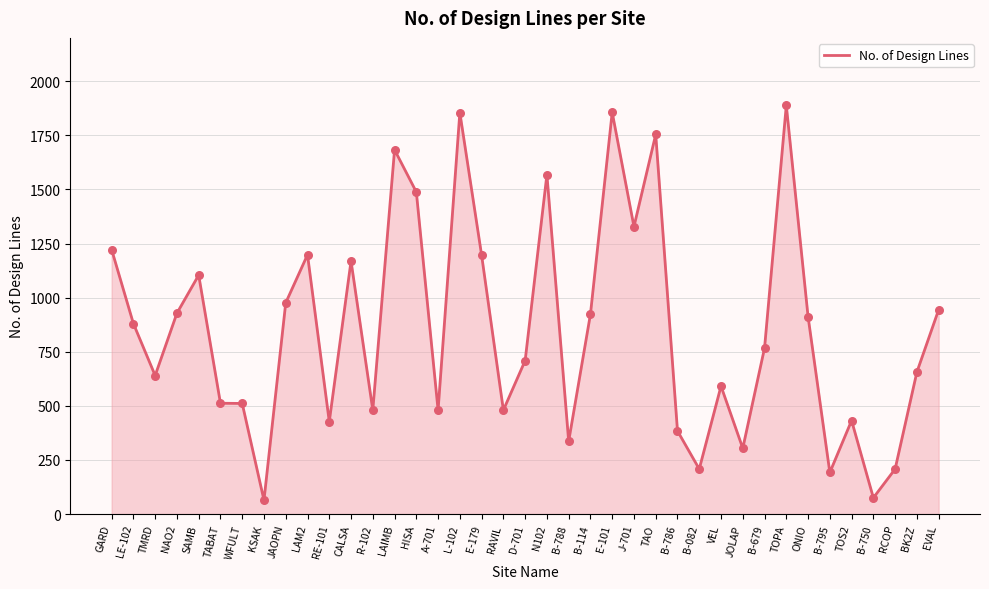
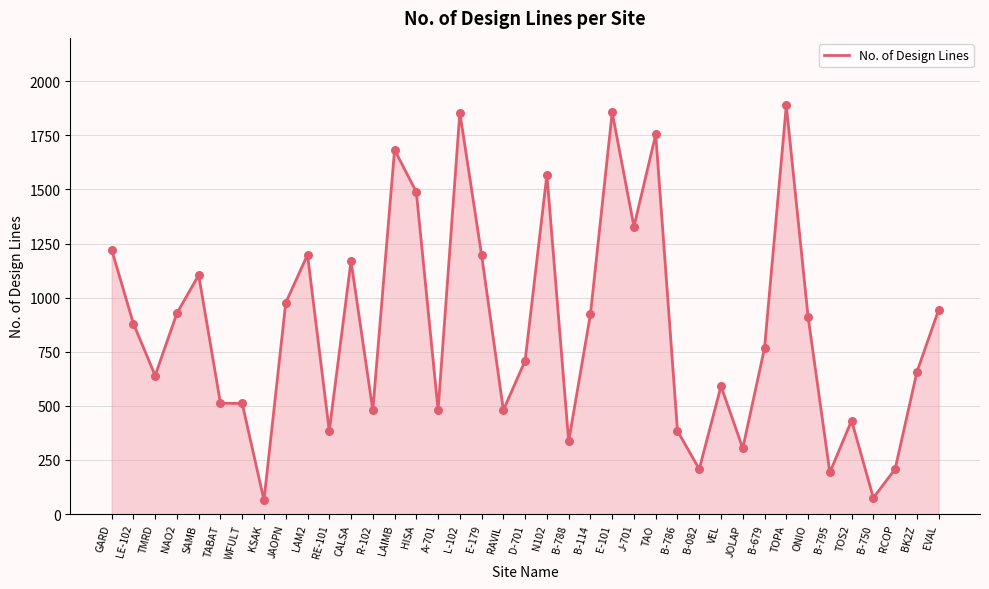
  {
    "GARD": 1220,
    "LE-102": 880,
    "TMRD": 640,
    "NAO2": 930,
    "SAMB": 1100,
    "TABAT": 510,
    "WFULT": 510,
    "KSAK": 60,
    "JAOPN": 980,
    "LAM2": 1200,
-   "RE-101": 430,
+   "RE-101": 380,
    "CALSA": 1170,
    "R-102": 480,
    "LAIMB": 1680,
    "HISA": 1490,
    "A-701": 480,
    "L-102": 1860,
    "E-179": 1200,
    "RAVIL": 480,
    "D-701": 710,
    "N102": 1570,
    "B-788": 340,
    "B-114": 920,
    "E-101": 1860,
    "J-701": 1330,
    "TAO": 1750,
    "B-786": 380,
    "B-082": 210,
    "VEL": 590,
    "JOLAP": 300,
    "B-679": 770,
    "TOPA": 1890,
    "ONIO": 910,
    "B-795": 190,
    "TOS2": 430,
    "B-750": 80,
    "RCOP": 210,
    "BK2Z": 660,
    "EVAL": 940
  }
